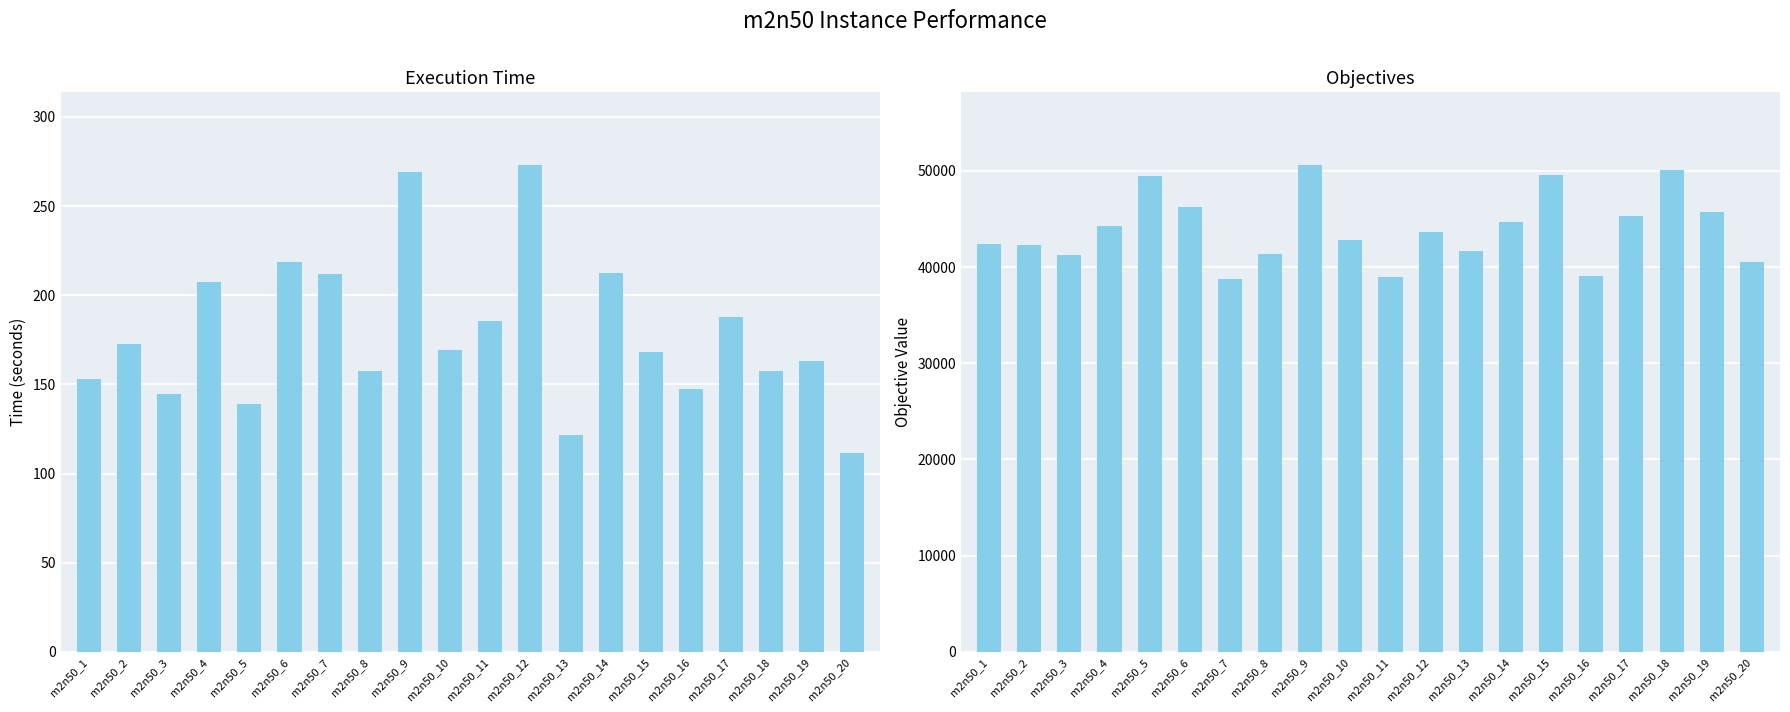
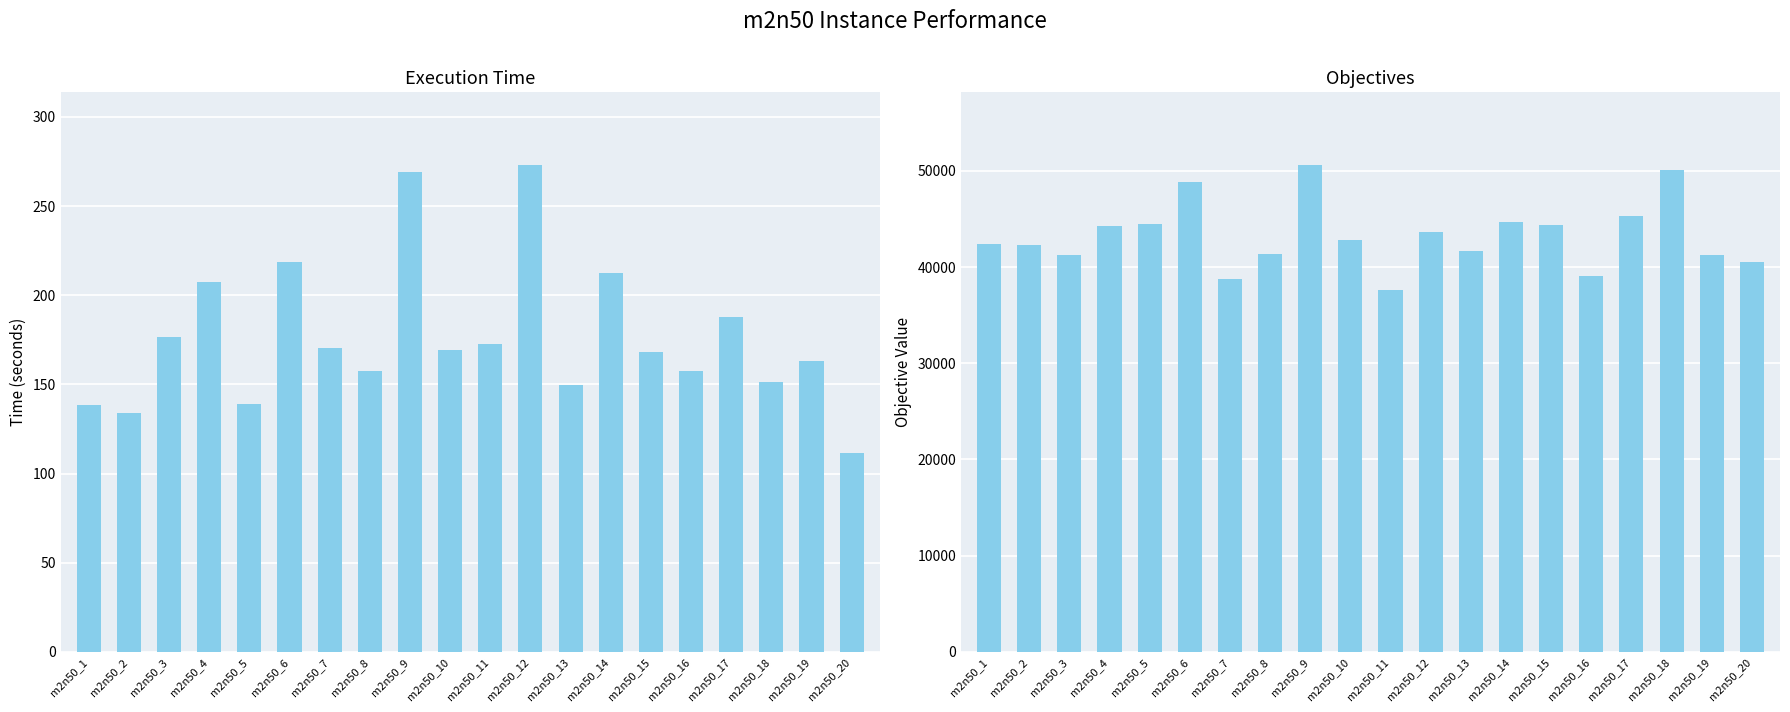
  {
    "Execution Time": {
-     "m2n50_1": 153,
-     "m2n50_2": 173,
-     "m2n50_3": 145,
+     "m2n50_1": 139,
+     "m2n50_2": 134,
+     "m2n50_3": 177,
      "m2n50_4": 207,
      "m2n50_5": 139,
      "m2n50_6": 219,
-     "m2n50_7": 212,
+     "m2n50_7": 170,
      "m2n50_8": 158,
      "m2n50_9": 269,
      "m2n50_10": 169,
-     "m2n50_11": 186,
+     "m2n50_11": 173,
      "m2n50_12": 273,
-     "m2n50_13": 121,
+     "m2n50_13": 149,
      "m2n50_14": 212,
      "m2n50_15": 168,
-     "m2n50_16": 148,
+     "m2n50_16": 157,
      "m2n50_17": 188,
-     "m2n50_18": 157,
+     "m2n50_18": 151,
      "m2n50_19": 163,
      "m2n50_20": 112
    },
    "Objectives": {
      "m2n50_1": 42000,
      "m2n50_2": 42000,
      "m2n50_3": 41000,
      "m2n50_4": 44000,
-     "m2n50_5": 49000,
-     "m2n50_6": 46000,
+     "m2n50_5": 44000,
+     "m2n50_6": 49000,
      "m2n50_7": 39000,
      "m2n50_8": 41000,
      "m2n50_9": 51000,
      "m2n50_10": 43000,
-     "m2n50_11": 39000,
+     "m2n50_11": 38000,
      "m2n50_12": 44000,
      "m2n50_13": 42000,
      "m2n50_14": 45000,
-     "m2n50_15": 50000,
+     "m2n50_15": 44000,
      "m2n50_16": 39000,
      "m2n50_17": 45000,
      "m2n50_18": 50000,
-     "m2n50_19": 46000,
+     "m2n50_19": 41000,
      "m2n50_20": 41000
    }
  }
